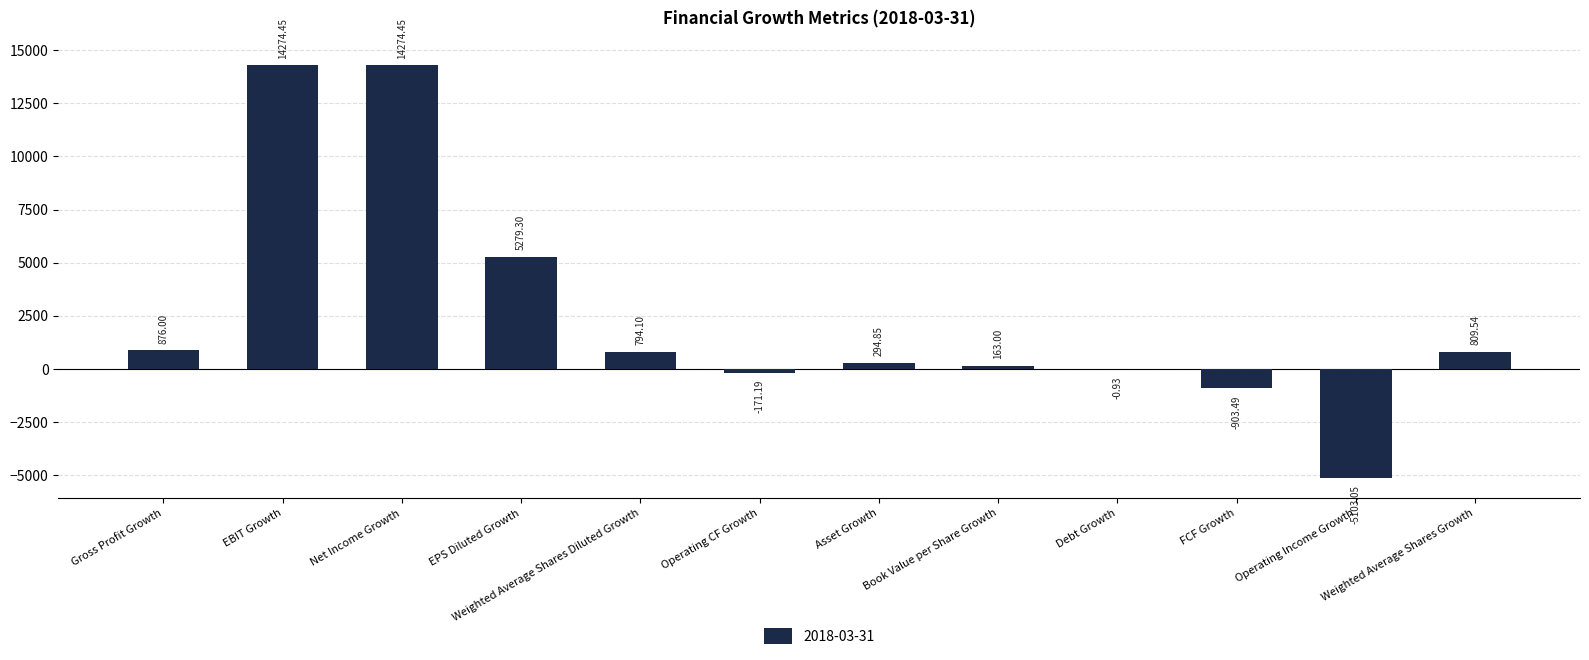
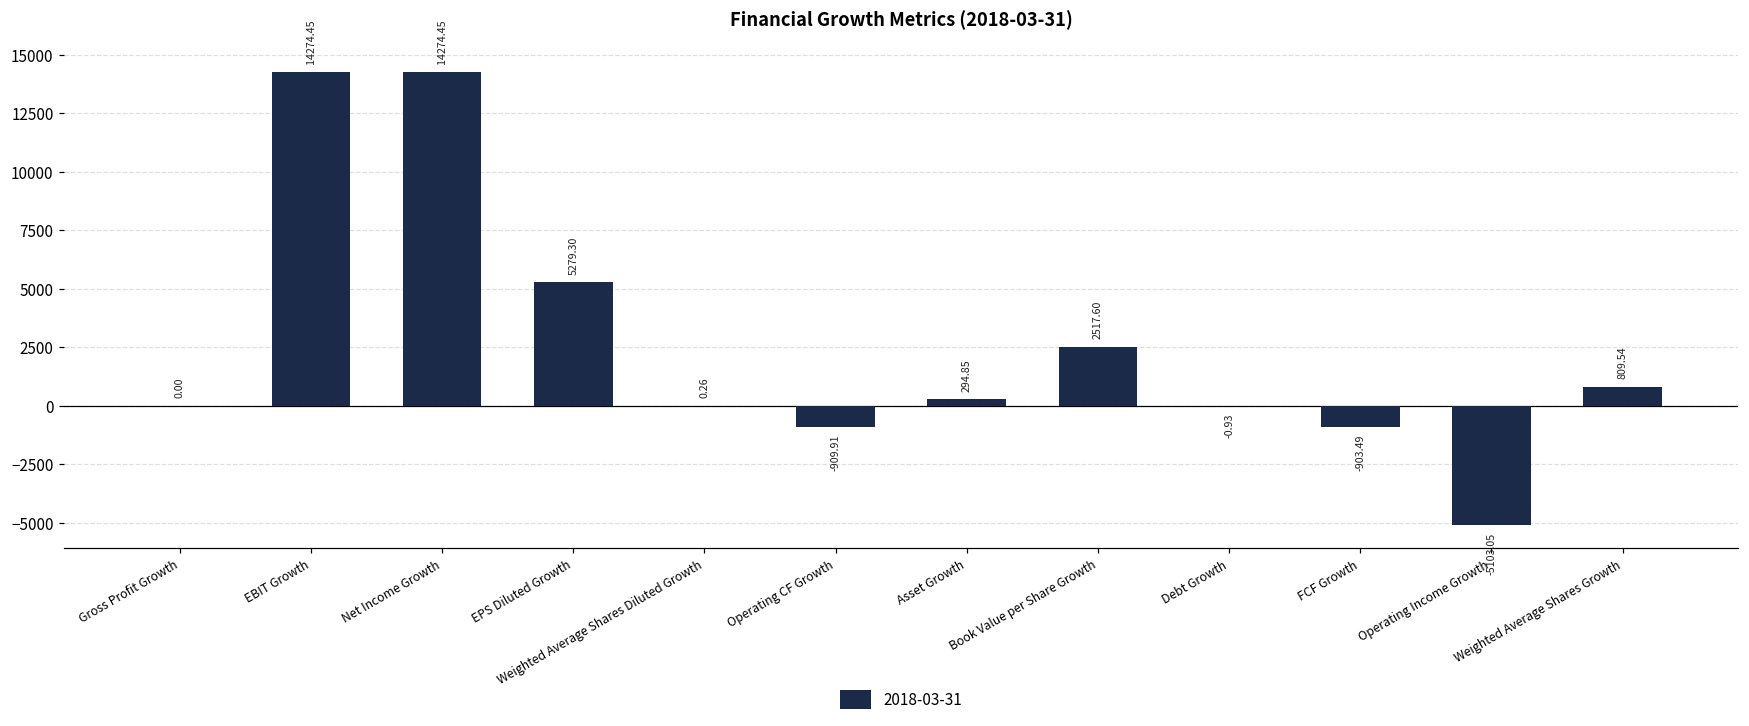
  {
-   "Gross Profit Growth": 876.00,
+   "Gross Profit Growth": 0.00,
    "EBIT Growth": 14274.45,
    "Net Income Growth": 14274.45,
    "EPS Diluted Growth": 5279.30,
-   "Weighted Average Shares Diluted Growth": 794.10,
-   "Operating CF Growth": -171.19,
+   "Weighted Average Shares Diluted Growth": 0.26,
+   "Operating CF Growth": -909.91,
    "Asset Growth": 294.85,
-   "Book Value per Share Growth": 163.00,
+   "Book Value per Share Growth": 2517.60,
    "Debt Growth": -0.93,
    "FCF Growth": -903.49,
    "Operating Income Growth": -5103.05,
    "Weighted Average Shares Growth": 809.54
  }
